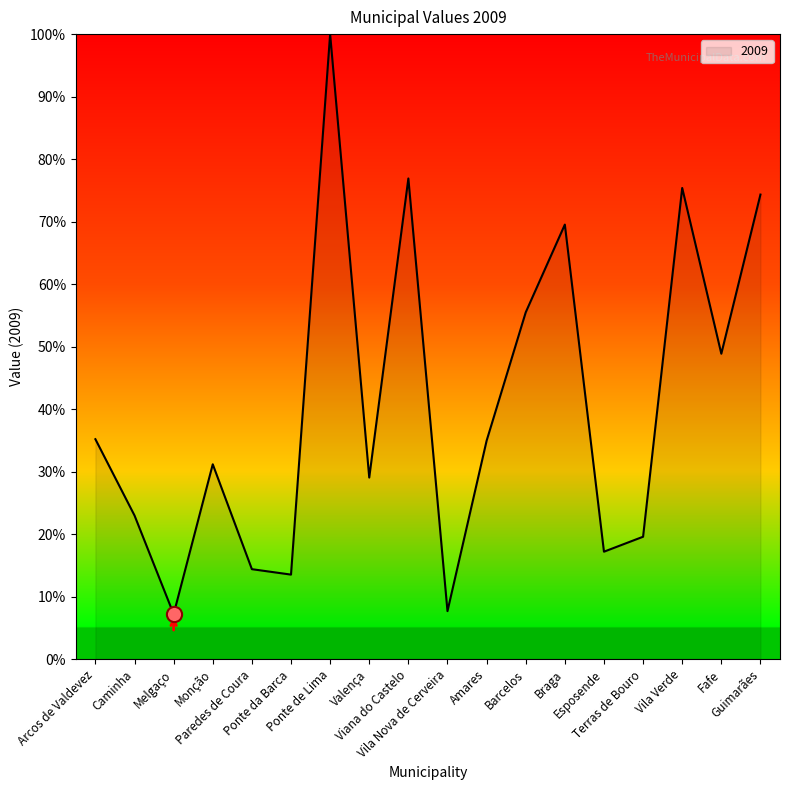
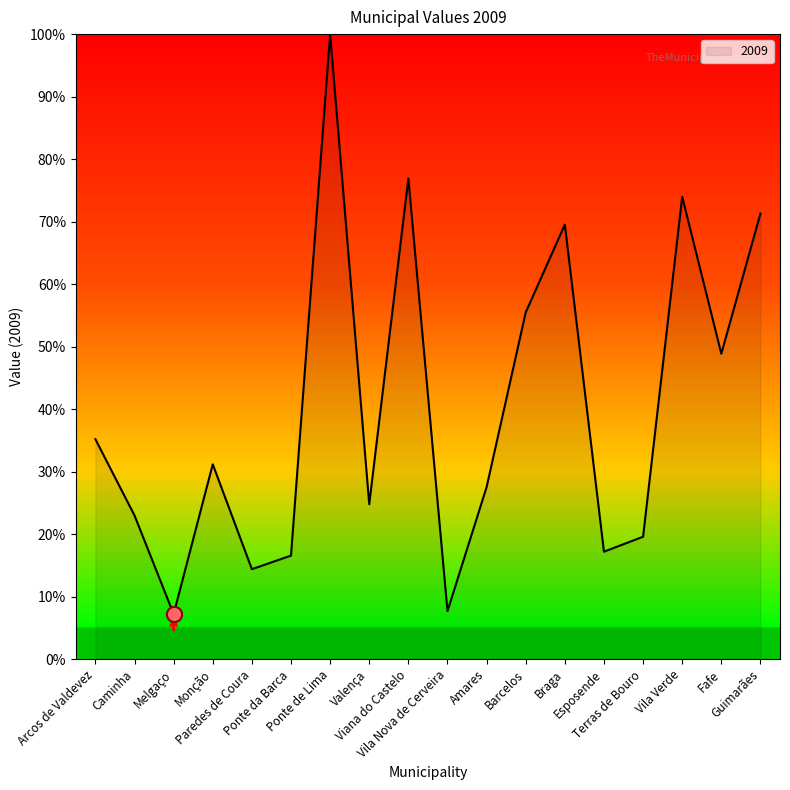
  {
    "2009": {
      "Arcos de Valdevez": "35%",
      "Caminha": "23%",
      "Monção": "31%",
      "Paredes de Coura": "14%",
-     "Ponte da Barca": "14%",
+     "Ponte da Barca": "17%",
      "Ponte de Lima": "100%",
-     "Valença": "29%",
+     "Valença": "25%",
      "Viana do Castelo": "77%",
      "Vila Nova de Cerveira": "8%",
-     "Amares": "35%",
+     "Amares": "28%",
      "Barcelos": "55%",
      "Braga": "70%",
      "Esposende": "17%",
      "Terras de Bouro": "20%",
-     "Vila Verde": "75%",
+     "Vila Verde": "74%",
      "Fafe": "49%",
-     "Guimarães": "74%"
+     "Guimarães": "71%"
    }
  }
